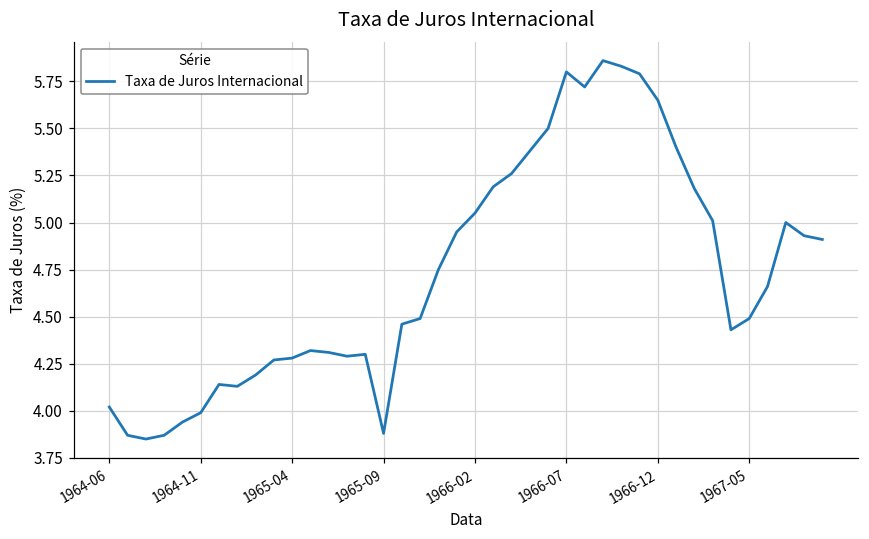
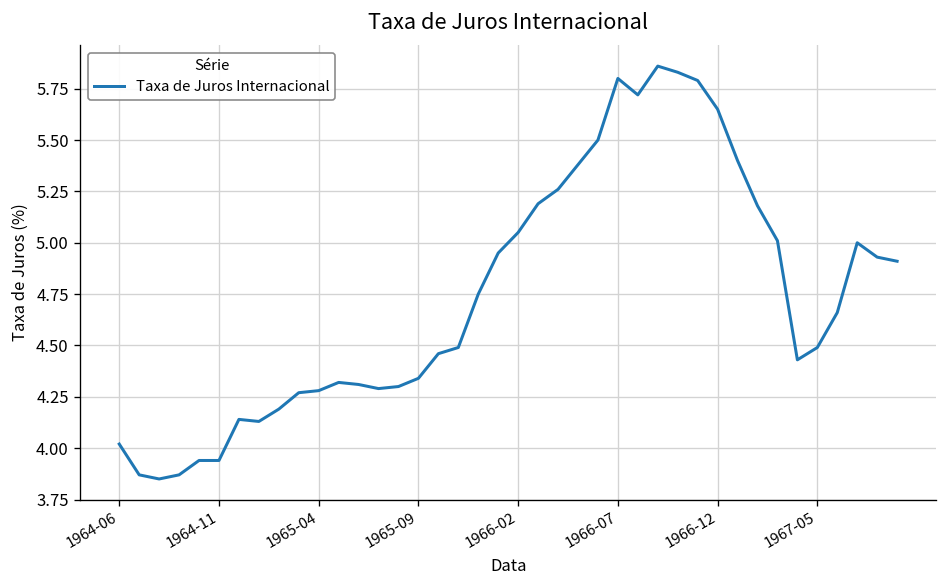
  {
    "1964-06": 4.02,
-   "1964-11": 3.99,
+   "1964-11": 3.94,
    "1965-04": 4.28,
-   "1965-09": 3.88,
+   "1965-09": 4.34,
    "1966-02": 5.05,
    "1966-07": 5.80,
    "1966-12": 5.65,
    "1967-05": 4.49
  }
